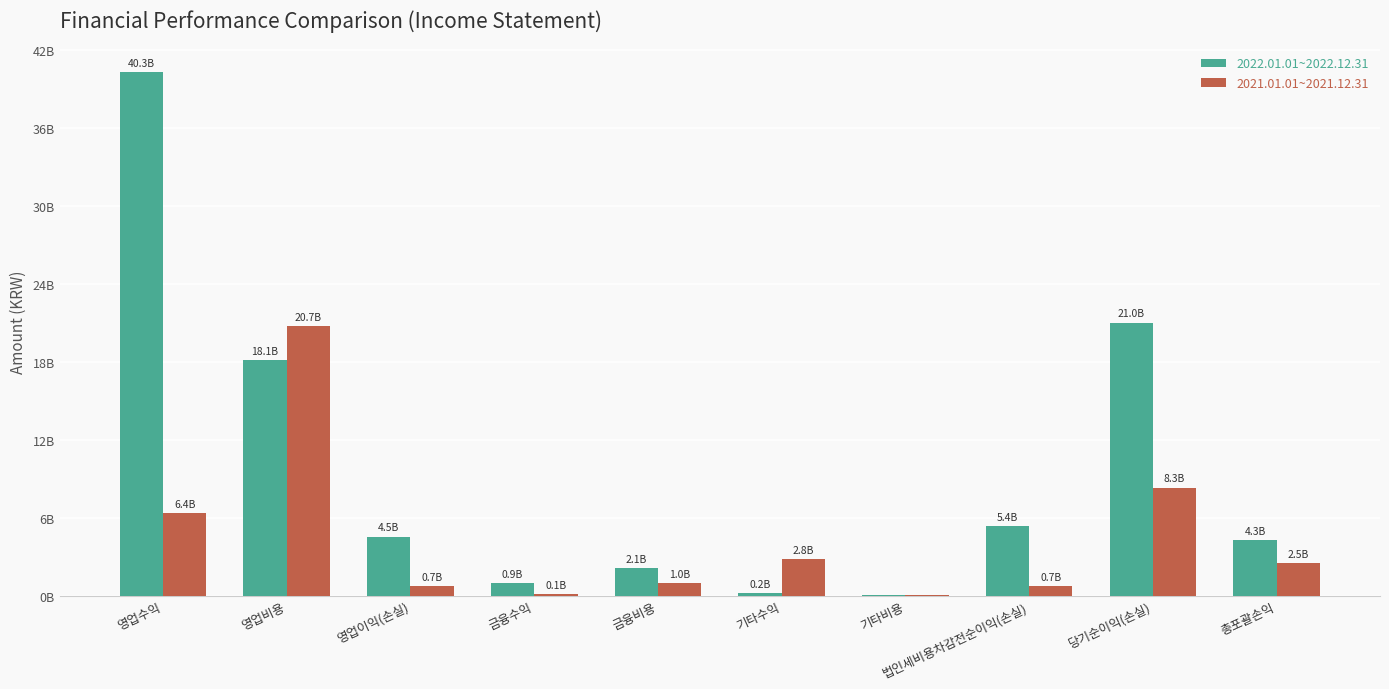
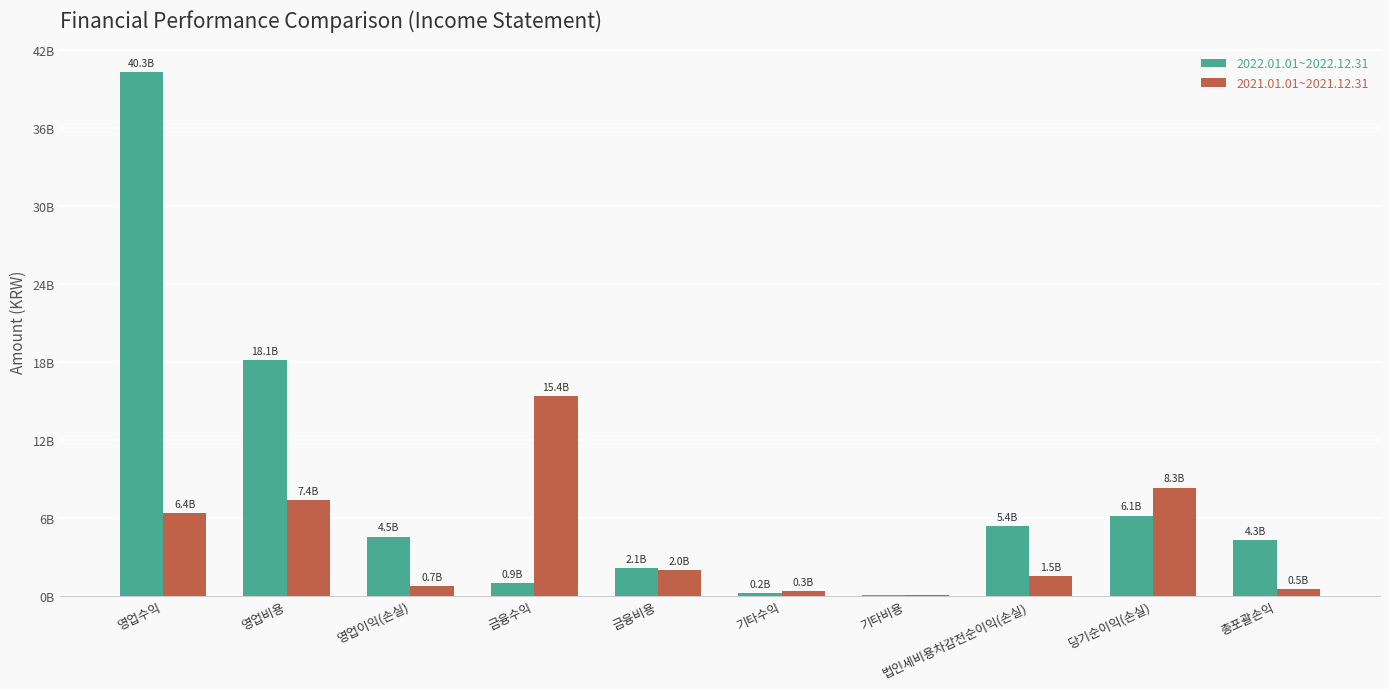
  {
    "2022.01.01~2022.12.31": {
      "영업수익": "40.3B",
      "영업비용": "18.1B",
      "영업이익(손실)": "4.5B",
      "금융수익": "0.9B",
      "금융비용": "2.1B",
      "기타수익": "0.2B",
      "법인세비용차감전순이익(손실)": "5.4B",
-     "당기순이익(손실)": "21.0B",
+     "당기순이익(손실)": "6.1B",
      "총포괄손익": "4.3B"
    },
    "2021.01.01~2021.12.31": {
      "영업수익": "6.4B",
-     "영업비용": "20.7B",
+     "영업비용": "7.4B",
      "영업이익(손실)": "0.7B",
-     "금융수익": "0.1B",
-     "금융비용": "1.0B",
-     "기타수익": "2.8B",
-     "법인세비용차감전순이익(손실)": "0.7B",
+     "금융수익": "15.4B",
+     "금융비용": "2.0B",
+     "기타수익": "0.3B",
+     "법인세비용차감전순이익(손실)": "1.5B",
      "당기순이익(손실)": "8.3B",
-     "총포괄손익": "2.5B"
+     "총포괄손익": "0.5B"
    }
  }
